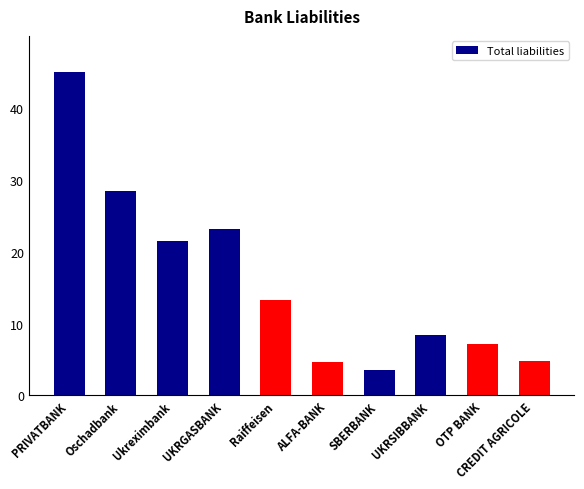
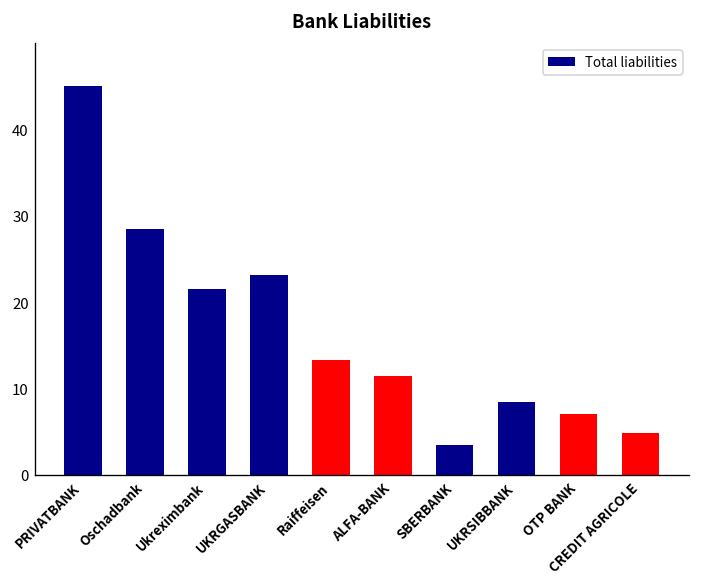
  {
    "PRIVATBANK": 45,
    "Oschadbank": 28,
    "Ukreximbank": 22,
    "UKRGASBANK": 23,
    "Raiffeisen": 13,
-   "ALFA-BANK": 5,
+   "ALFA-BANK": 11,
    "SBERBANK": 3,
    "UKRSIBBANK": 8,
    "OTP BANK": 7,
    "CREDIT AGRICOLE": 5
  }
